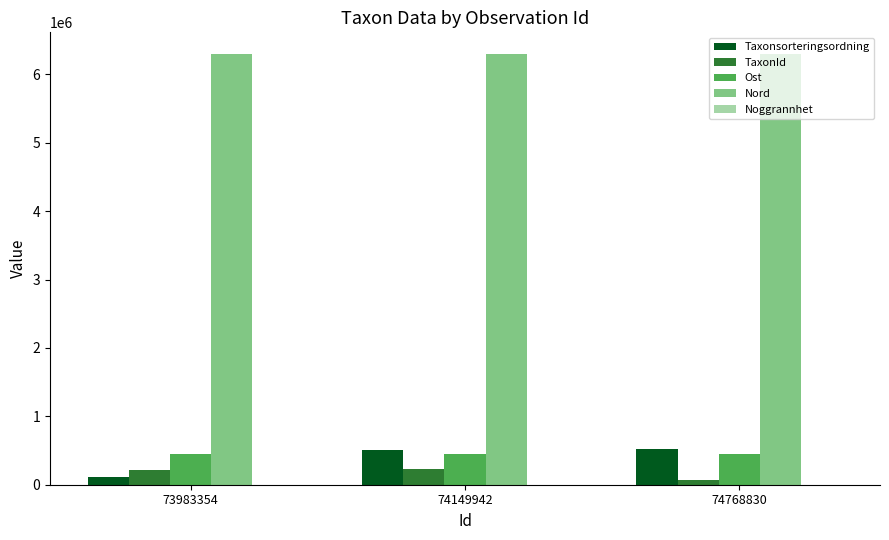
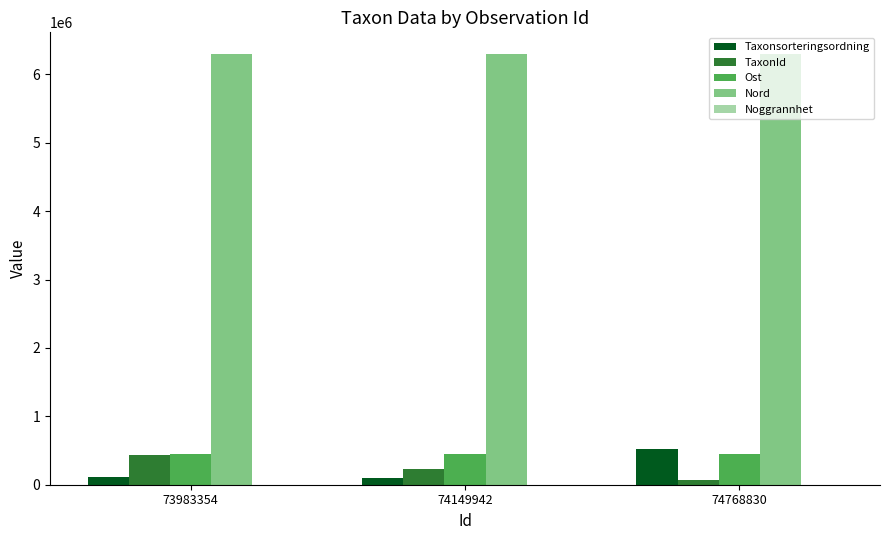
  {
    "Taxonsorteringsordning": {
      "73983354": 100000,
-     "74149942": 500000,
+     "74149942": 100000,
      "74768830": 500000
    },
    "TaxonId": {
-     "73983354": 200000,
+     "73983354": 400000,
      "74149942": 200000,
      "74768830": 100000
    },
    "Ost": {
      "73983354": 400000,
      "74149942": 400000,
      "74768830": 400000
    }
  }
